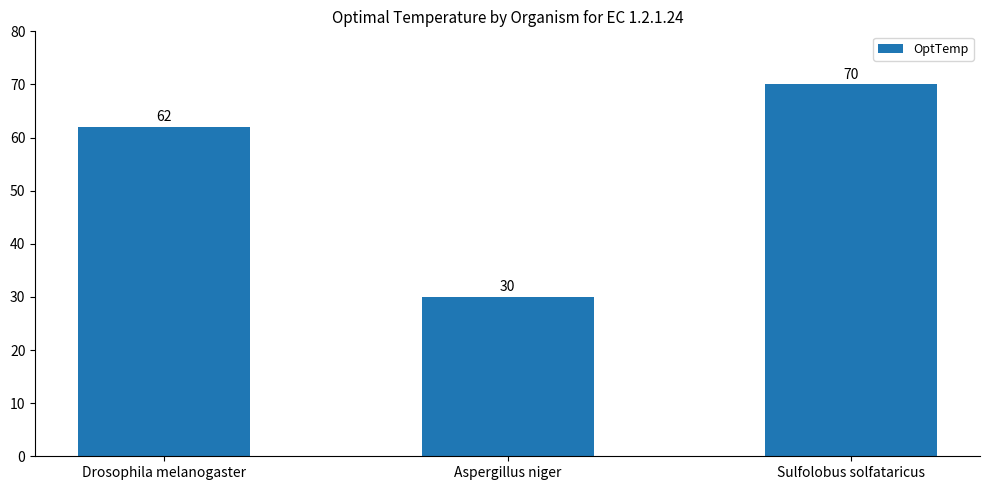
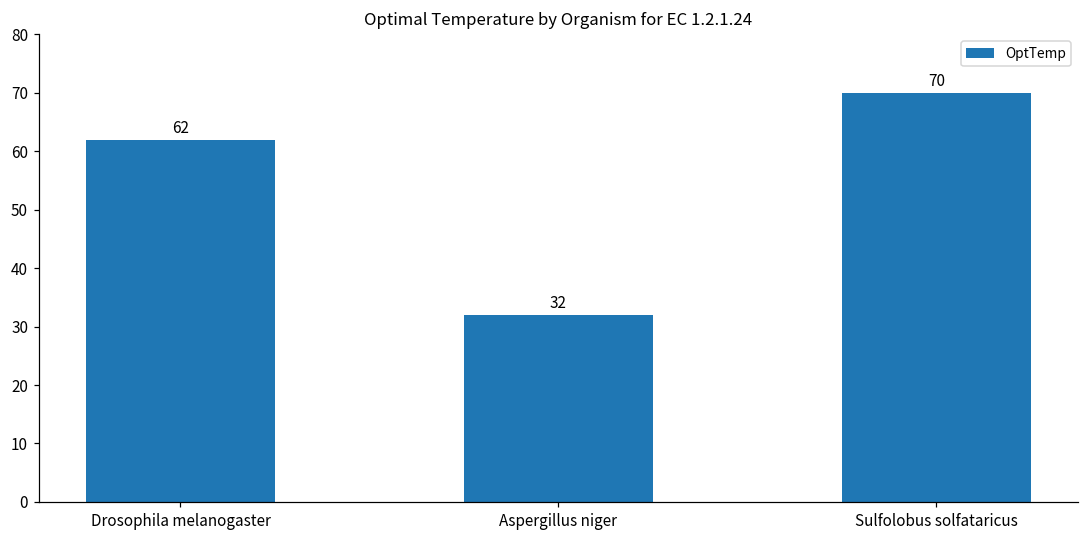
  {
    "Drosophila melanogaster": 62,
-   "Aspergillus niger": 30,
+   "Aspergillus niger": 32,
    "Sulfolobus solfataricus": 70
  }
